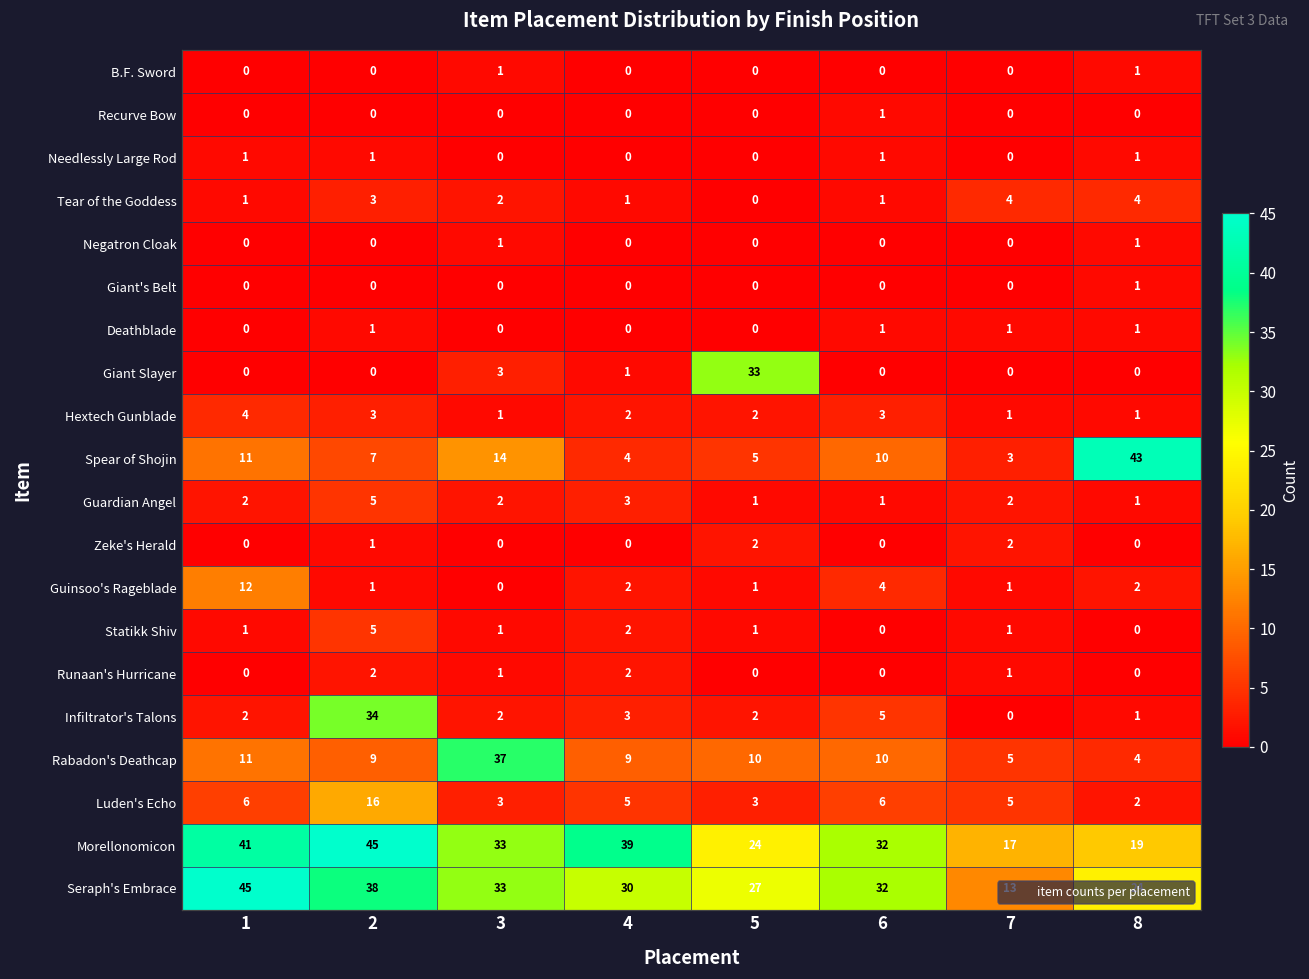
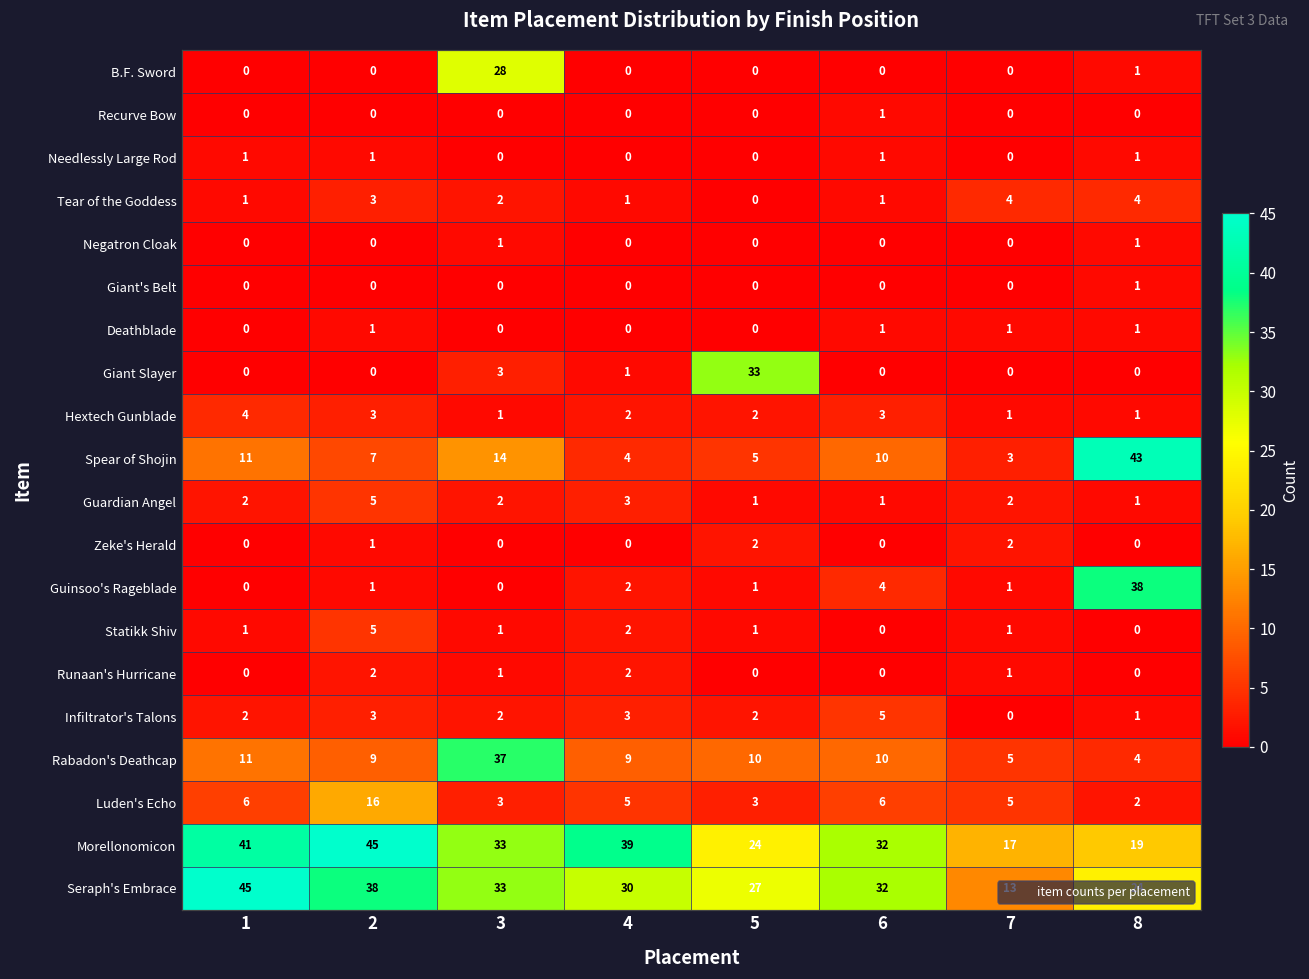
  {
    "B.F. Sword": {
      "1": 0,
      "2": 0,
-     "3": 1,
+     "3": 28,
      "4": 0,
      "5": 0,
      "6": 0,
      "7": 0,
      "8": 1
    },
    "Recurve Bow": {
      "1": 0,
      "2": 0,
      "3": 0,
      "4": 0,
      "5": 0,
      "6": 1,
      "7": 0,
      "8": 0
    },
    "Needlessly Large Rod": {
      "1": 1,
      "2": 1,
      "3": 0,
      "4": 0,
      "5": 0,
      "6": 1,
      "7": 0,
      "8": 1
    },
    "Tear of the Goddess": {
      "1": 1,
      "2": 3,
      "3": 2,
      "4": 1,
      "5": 0,
      "6": 1,
      "7": 4,
      "8": 4
    },
    "Negatron Cloak": {
      "1": 0,
      "2": 0,
      "3": 1,
      "4": 0,
      "5": 0,
      "6": 0,
      "7": 0,
      "8": 1
    },
    "Giant's Belt": {
      "1": 0,
      "2": 0,
      "3": 0,
      "4": 0,
      "5": 0,
      "6": 0,
      "7": 0,
      "8": 1
    },
    "Deathblade": {
      "1": 0,
      "2": 1,
      "3": 0,
      "4": 0,
      "5": 0,
      "6": 1,
      "7": 1,
      "8": 1
    },
    "Giant Slayer": {
      "1": 0,
      "2": 0,
      "3": 3,
      "4": 1,
      "5": 33,
      "6": 0,
      "7": 0,
      "8": 0
    },
    "Hextech Gunblade": {
      "1": 4,
      "2": 3,
      "3": 1,
      "4": 2,
      "5": 2,
      "6": 3,
      "7": 1,
      "8": 1
    },
    "Spear of Shojin": {
      "1": 11,
      "2": 7,
      "3": 14,
      "4": 4,
      "5": 5,
      "6": 10,
      "7": 3,
      "8": 43
    },
    "Guardian Angel": {
      "1": 2,
      "2": 5,
      "3": 2,
      "4": 3,
      "5": 1,
      "6": 1,
      "7": 2,
      "8": 1
    },
    "Zeke's Herald": {
      "1": 0,
      "2": 1,
      "3": 0,
      "4": 0,
      "5": 2,
      "6": 0,
      "7": 2,
      "8": 0
    },
    "Guinsoo's Rageblade": {
-     "1": 12,
+     "1": 0,
      "2": 1,
      "3": 0,
      "4": 2,
      "5": 1,
      "6": 4,
      "7": 1,
-     "8": 2
+     "8": 38
    },
    "Statikk Shiv": {
      "1": 1,
      "2": 5,
      "3": 1,
      "4": 2,
      "5": 1,
      "6": 0,
      "7": 1,
      "8": 0
    },
    "Runaan's Hurricane": {
      "1": 0,
      "2": 2,
      "3": 1,
      "4": 2,
      "5": 0,
      "6": 0,
      "7": 1,
      "8": 0
    },
    "Infiltrator's Talons": {
      "1": 2,
-     "2": 34,
+     "2": 3,
      "3": 2,
      "4": 3,
      "5": 2,
      "6": 5,
      "7": 0,
      "8": 1
    },
    "Rabadon's Deathcap": {
      "1": 11,
      "2": 9,
      "3": 37,
      "4": 9,
      "5": 10,
      "6": 10,
      "7": 5,
      "8": 4
    },
    "Luden's Echo": {
      "1": 6,
      "2": 16,
      "3": 3,
      "4": 5,
      "5": 3,
      "6": 6,
      "7": 5,
      "8": 2
    },
    "Morellonomicon": {
      "1": 41,
      "2": 45,
      "3": 33,
      "4": 39,
      "5": 24,
      "6": 32,
      "7": 17,
      "8": 19
    },
    "Seraph's Embrace": {
      "1": 45,
      "2": 38,
      "3": 33,
      "4": 30,
      "5": 27,
      "6": 32
    }
  }
